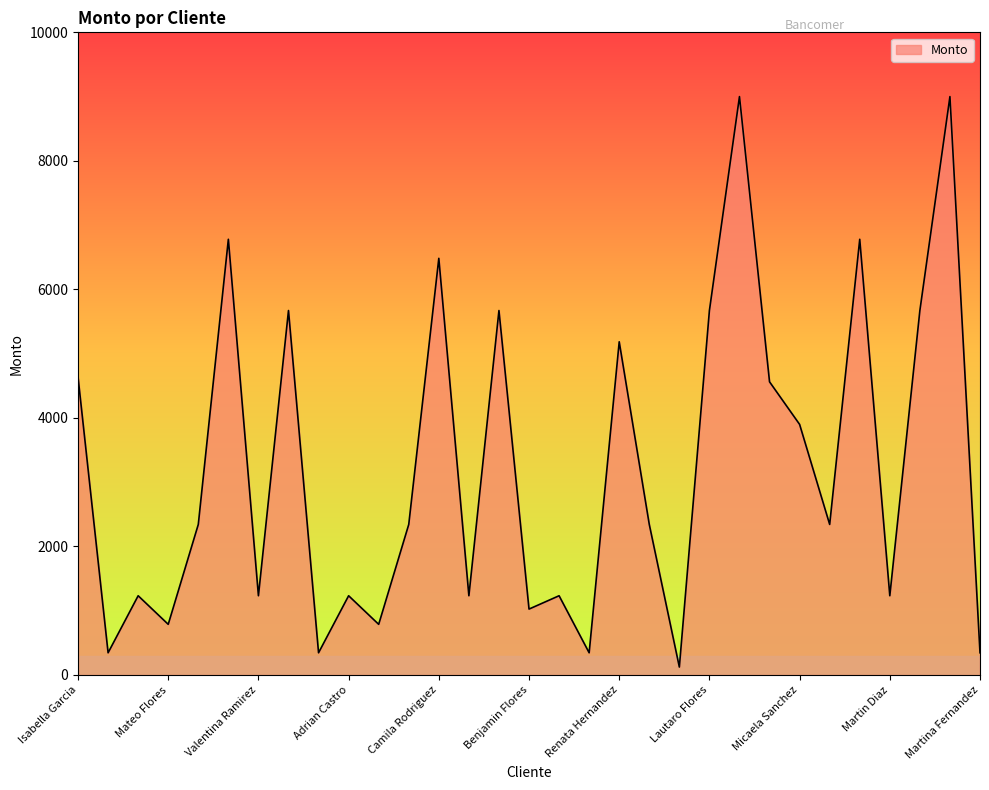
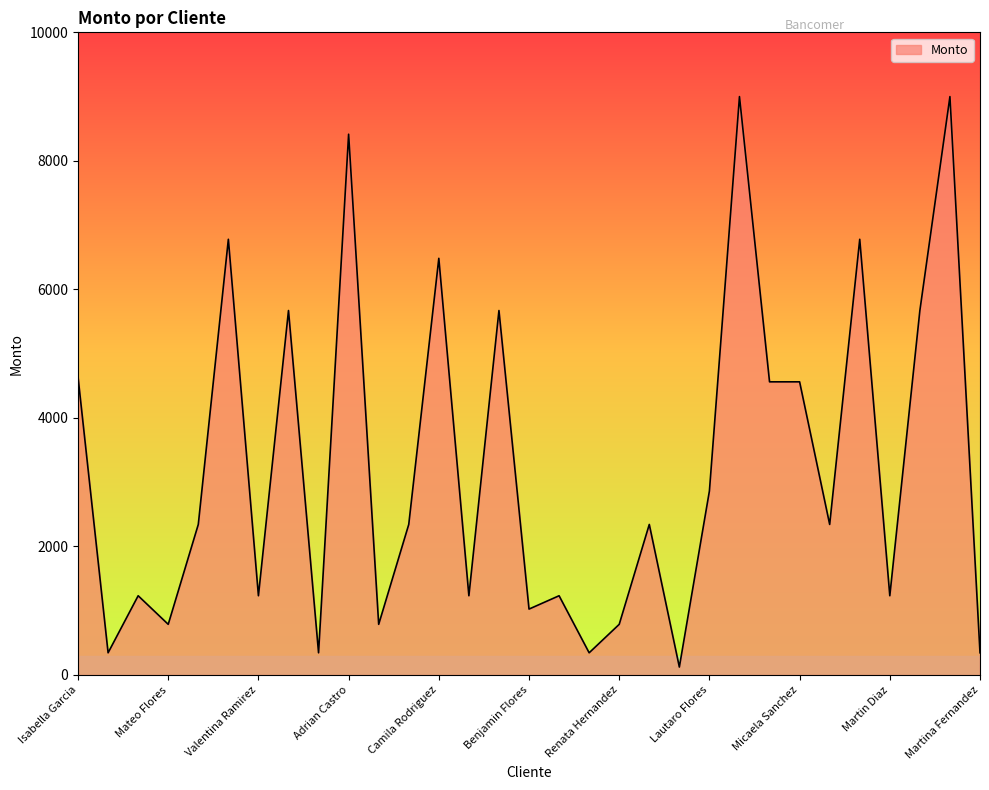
  {
    "Isabella Garcia": 4600,
    "Mateo Flores": 800,
    "Valentina Ramirez": 1200,
-   "Adrian Castro": 1200,
+   "Adrian Castro": 8400,
    "Camila Rodriguez": 6500,
    "Benjamin Flores": 1000,
-   "Renata Hernandez": 5200,
-   "Lautaro Flores": 5700,
-   "Micaela Sanchez": 3900,
+   "Renata Hernandez": 800,
+   "Lautaro Flores": 2900,
+   "Micaela Sanchez": 4600,
    "Martin Diaz": 1200,
    "Martina Fernandez": 300
  }
